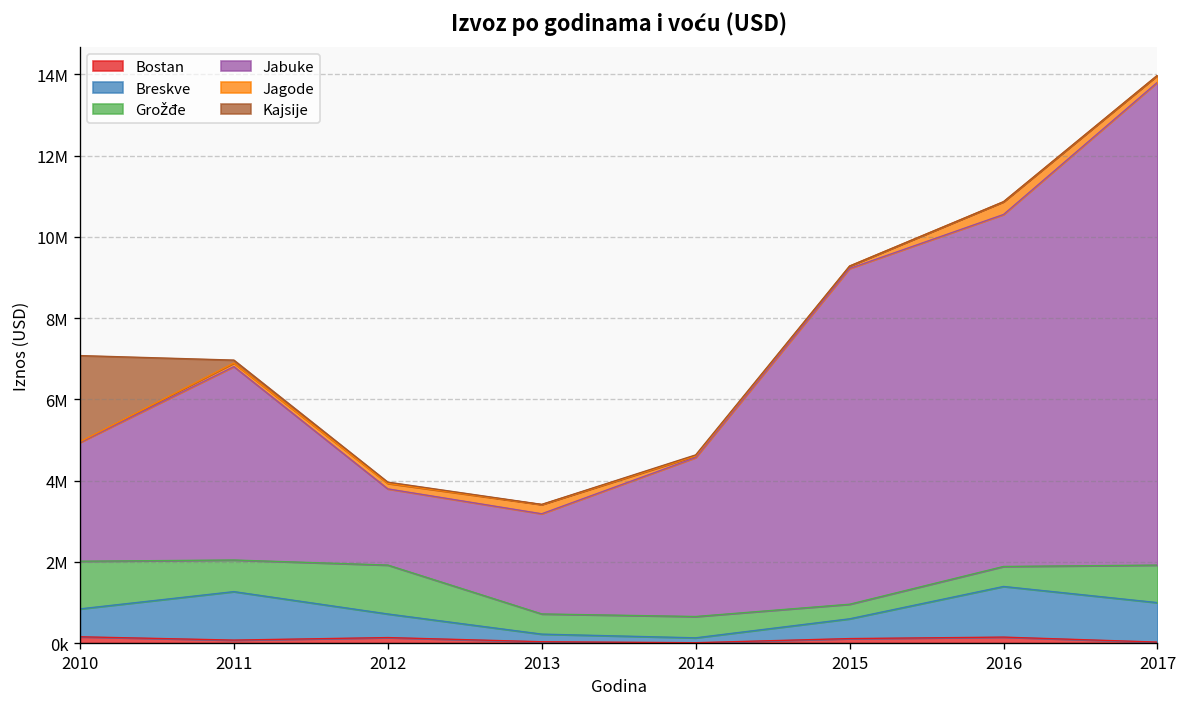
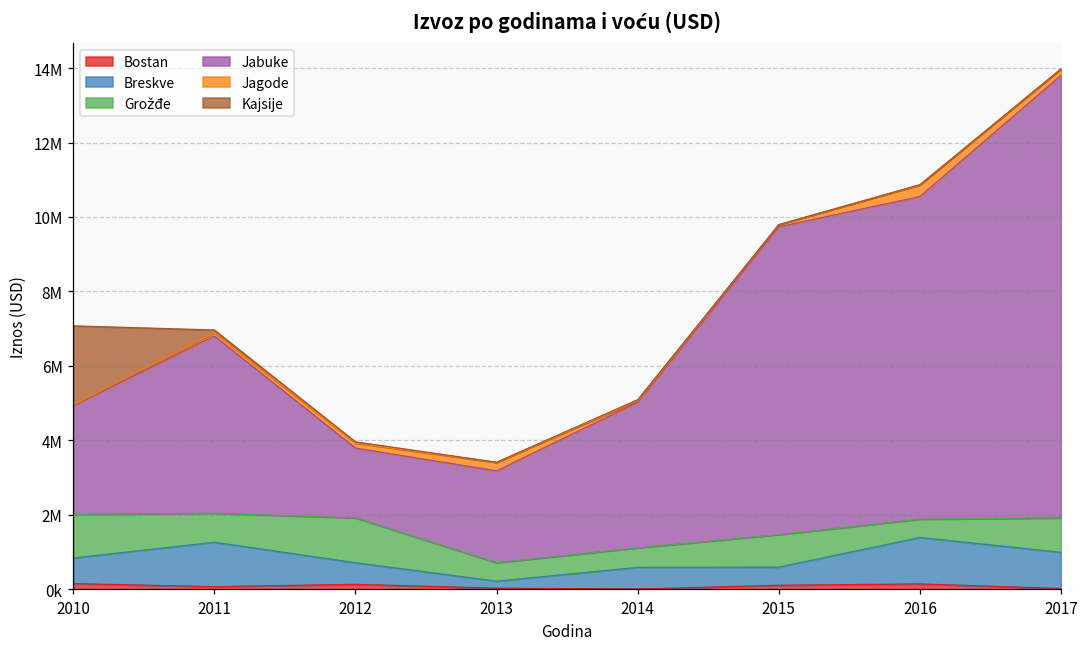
  {
    "Bostan": {
      "2010": 200000,
      "2011": 100000,
      "2012": 100000,
      "2013": 0,
      "2014": 0,
      "2015": 100000,
      "2016": 100000,
      "2017": 0
    },
    "Breskve": {
      "2010": 700000,
      "2011": 1200000,
      "2012": 600000,
      "2013": 200000,
-     "2014": 100000,
+     "2014": 600000,
      "2015": 500000,
      "2016": 1200000,
      "2017": 1000000
    },
    "Grožđe": {
      "2010": 1200000,
      "2011": 800000,
      "2012": 1200000,
      "2013": 500000,
      "2014": 500000,
-     "2015": 400000,
+     "2015": 900000,
      "2016": 500000,
      "2017": 900000
    },
    "Jabuke": {
      "2011": 4800000,
      "2012": 1900000,
      "2013": 2500000,
      "2016": 8700000,
      "2017": 11900000
    },
    "Kajsije": {
      "2010": 2100000
    }
  }
